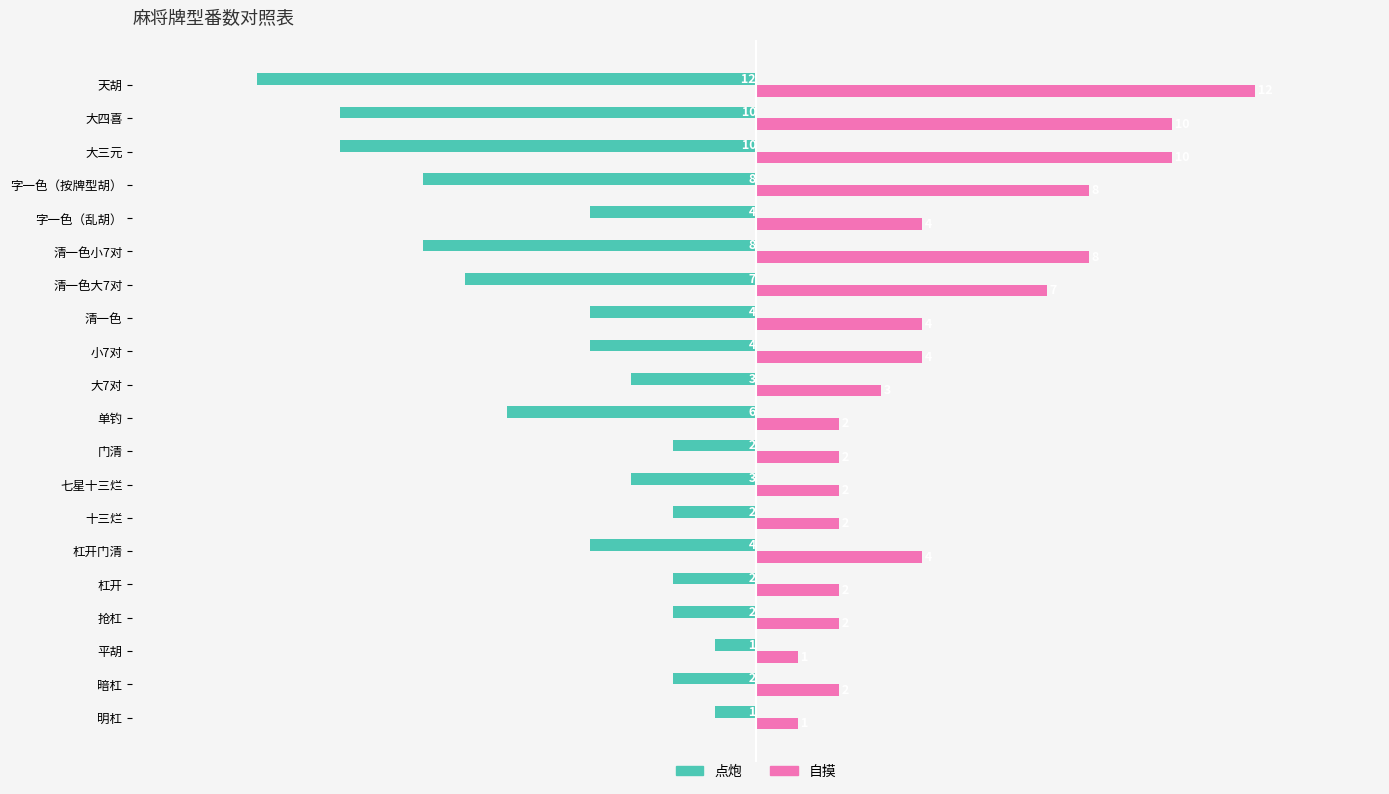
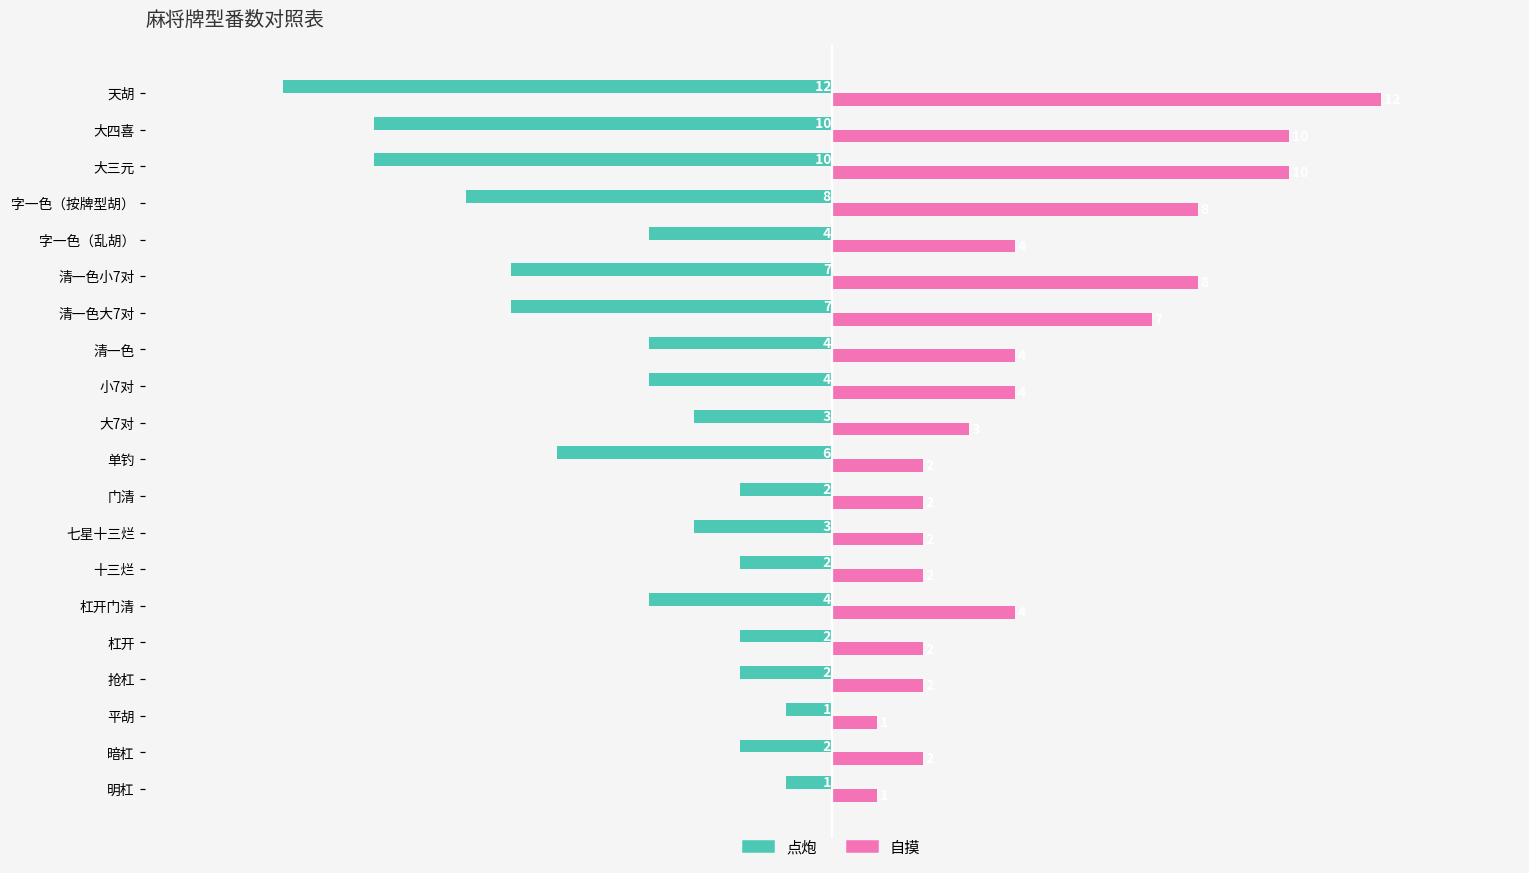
  {
    "点炮": {
-     "清一色小7对": 8
+     "清一色小7对": 7
    }
  }
